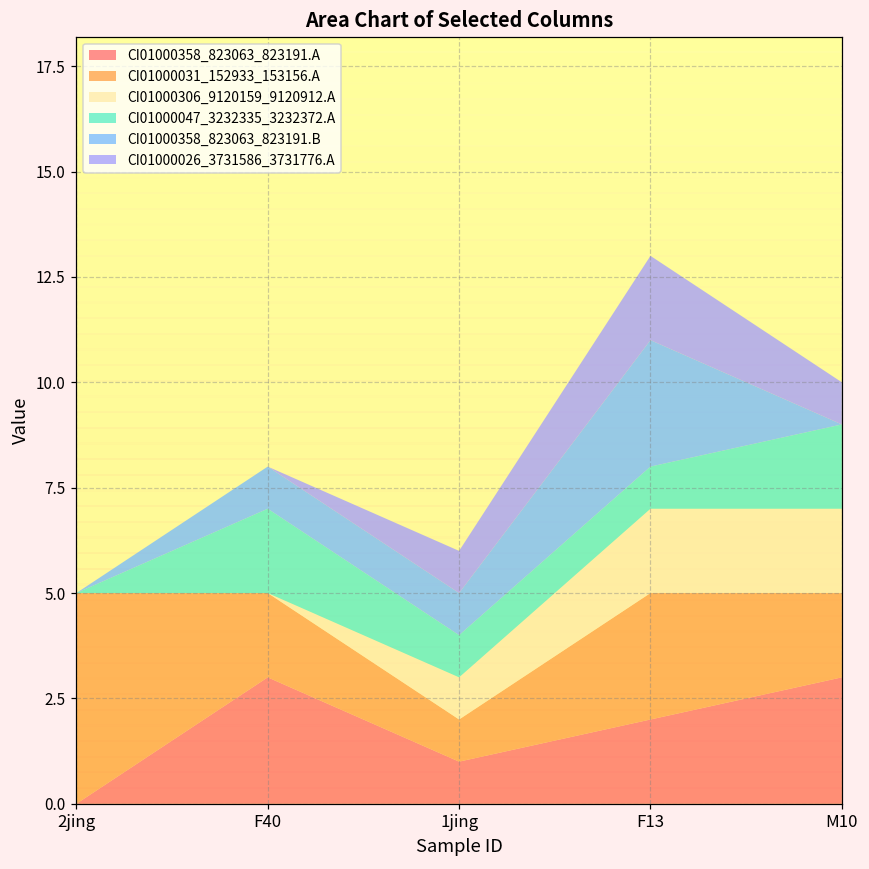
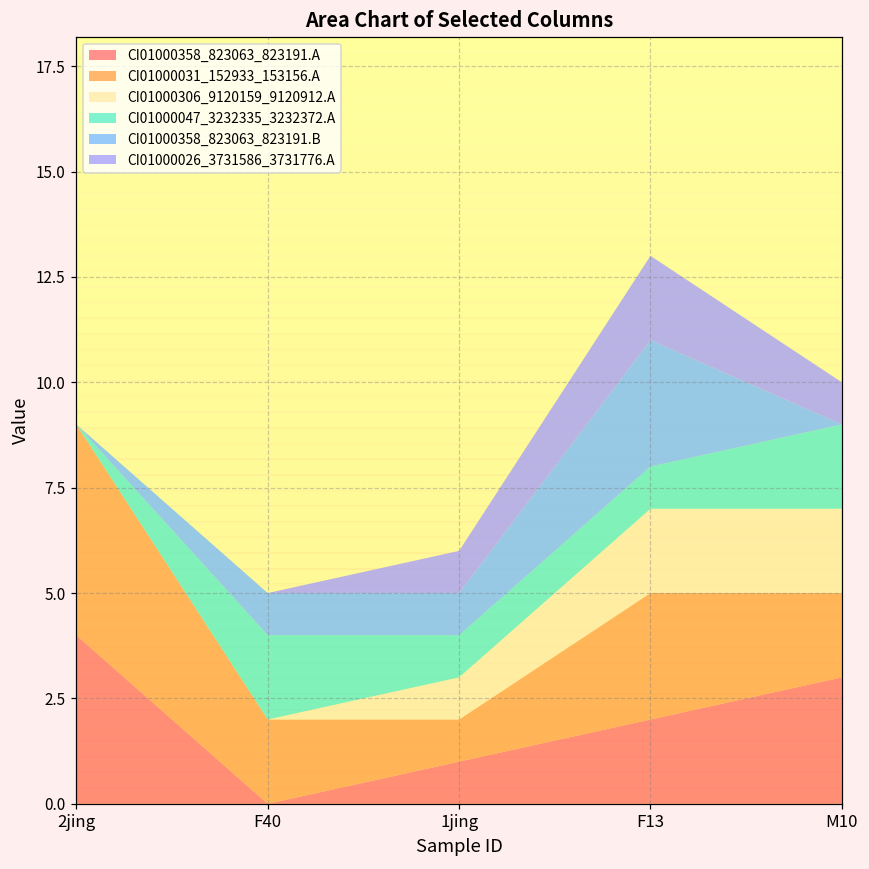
  {
    "CI01000358_823063_823191.A": {
-     "2jing": 0,
-     "F40": 3,
+     "2jing": 4,
+     "F40": 0,
      "1jing": 1,
      "F13": 2,
      "M10": 3
    },
    "CI01000306_9120159_9120912.A": {
      "1jing": 1,
      "F13": 2,
      "M10": 2
    },
    "CI01000047_3232335_3232372.A": {
      "F40": 2,
      "1jing": 1,
      "F13": 1
    }
  }
